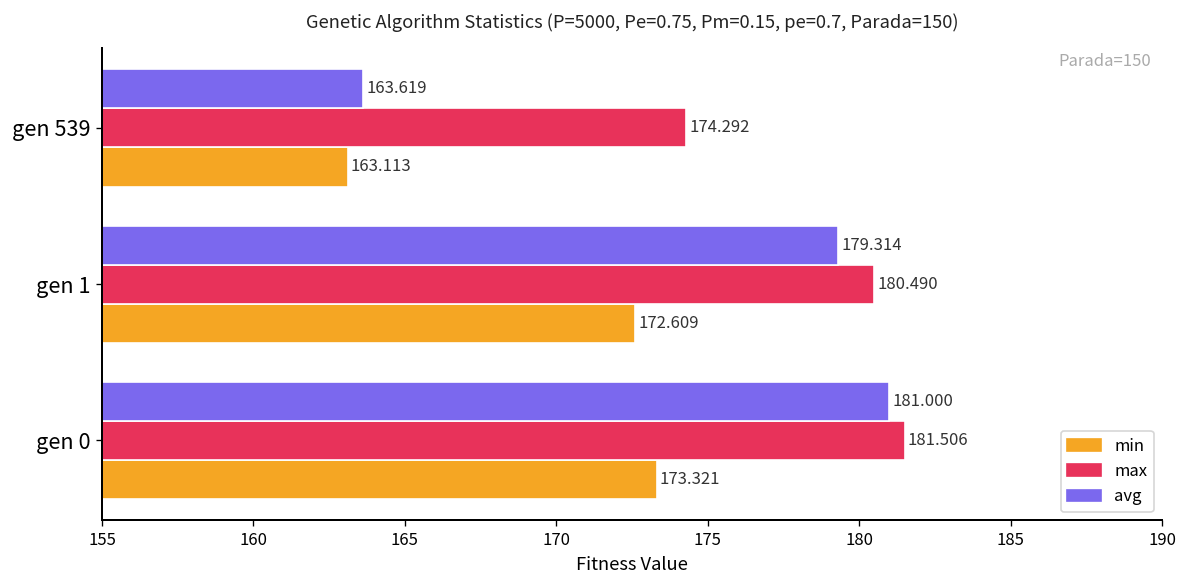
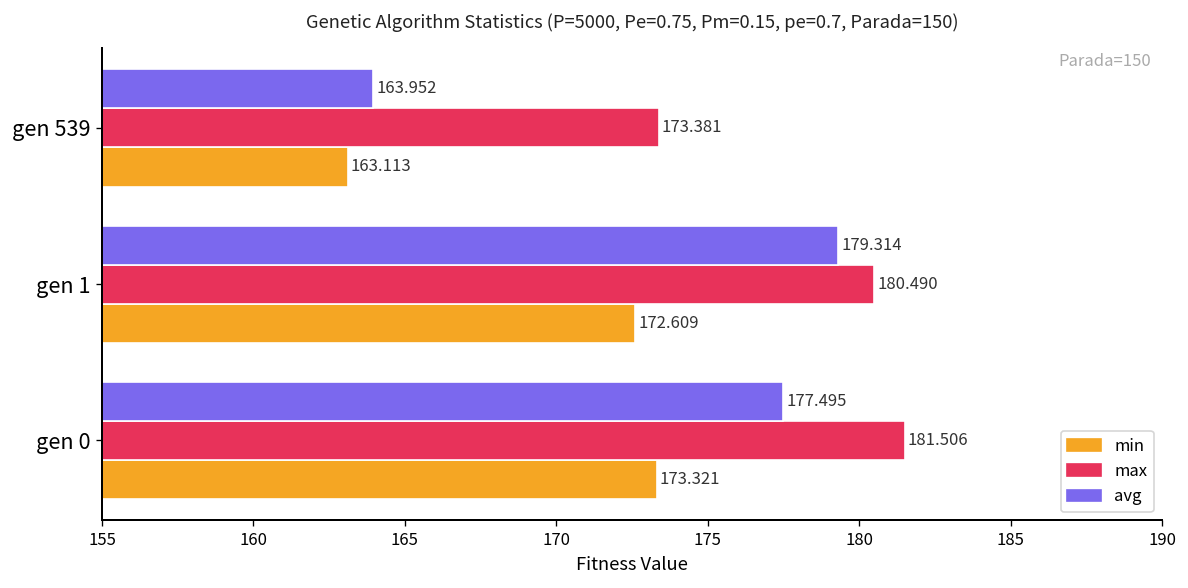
  {
    "min": {
      "gen 539": 163.113,
      "gen 1": 172.609,
      "gen 0": 173.321
    },
    "max": {
-     "gen 539": 174.292,
+     "gen 539": 173.381,
      "gen 1": 180.490,
      "gen 0": 181.506
    },
    "avg": {
-     "gen 539": 163.619,
+     "gen 539": 163.952,
      "gen 1": 179.314,
-     "gen 0": 181.000
+     "gen 0": 177.495
    }
  }
